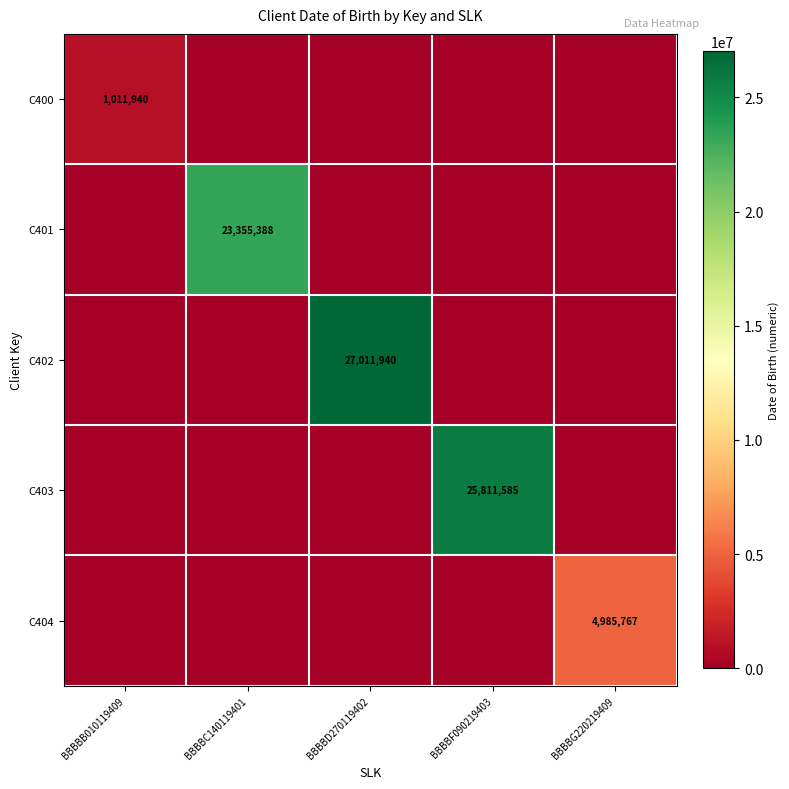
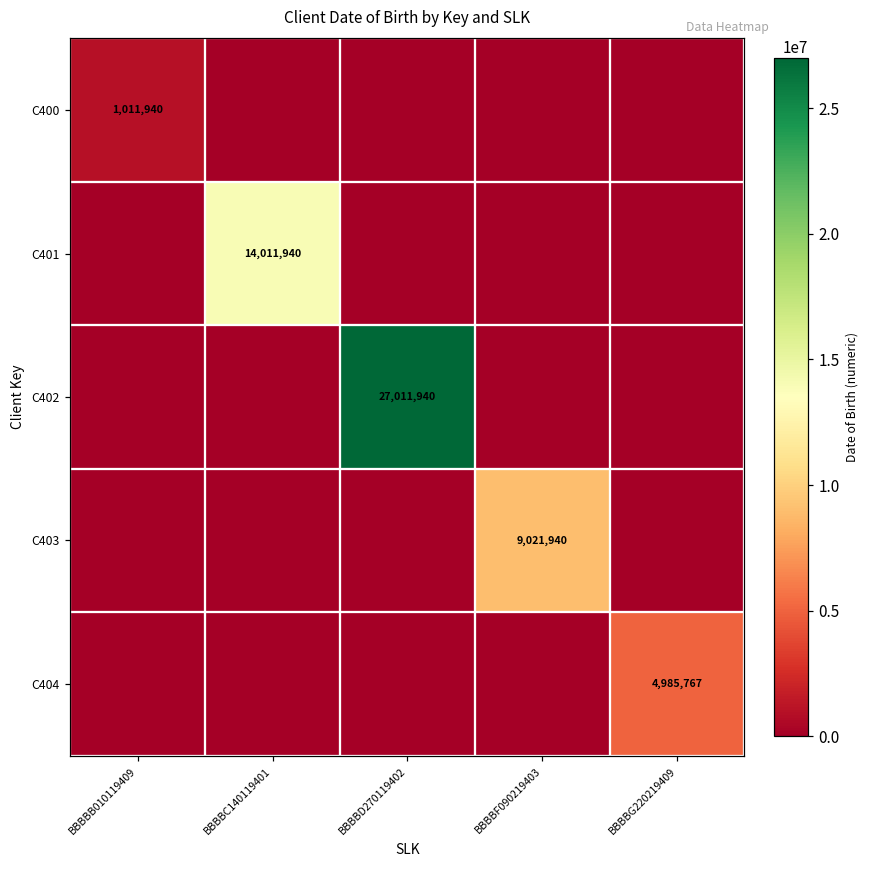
  {
    "C400": {
      "BBBBB010119409": "1,011,940"
    },
    "C401": {
-     "BBBBC140119401": "23,355,388"
+     "BBBBC140119401": "14,011,940"
    },
    "C402": {
      "BBBBD270119402": "27,011,940"
    },
    "C403": {
-     "BBBBF090219403": "25,811,585"
+     "BBBBF090219403": "9,021,940"
    },
    "C404": {
      "BBBBG220219409": "4,985,767"
    }
  }
